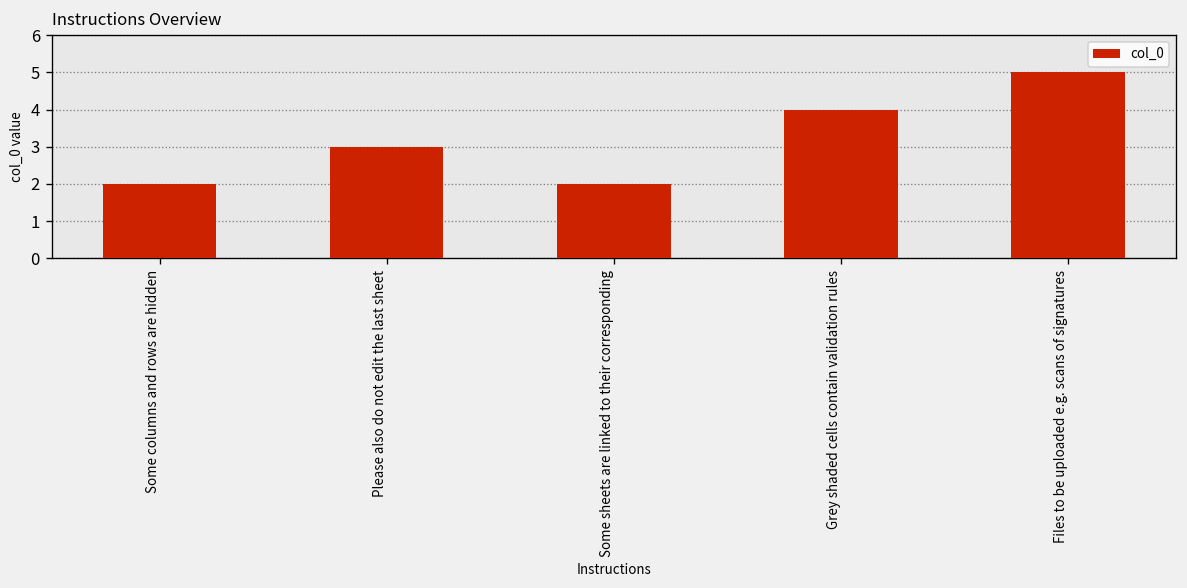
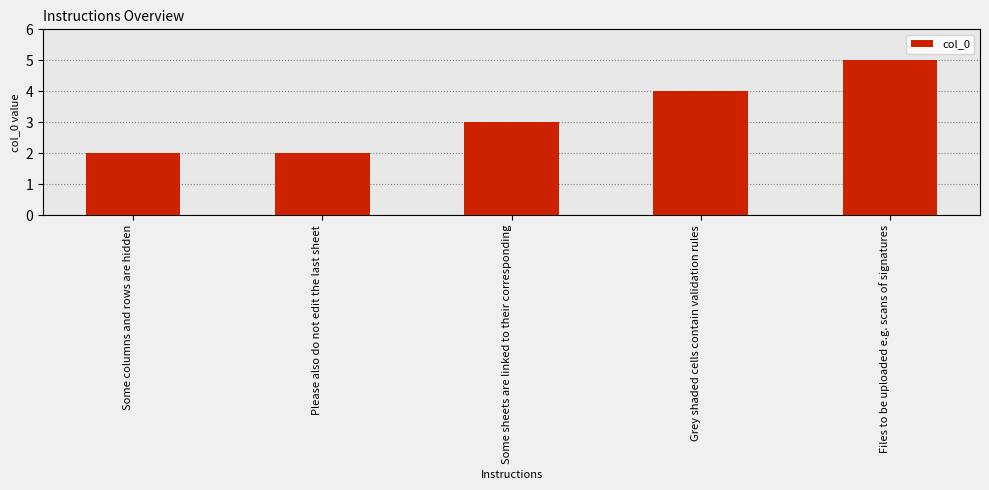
  {
    "Some columns and rows are hidden": 2,
-   "Please also do not edit the last sheet": 3,
-   "Some sheets are linked to their corresponding": 2,
+   "Please also do not edit the last sheet": 2,
+   "Some sheets are linked to their corresponding": 3,
    "Grey shaded cells contain validation rules": 4,
    "Files to be uploaded e.g. scans of signatures": 5
  }
